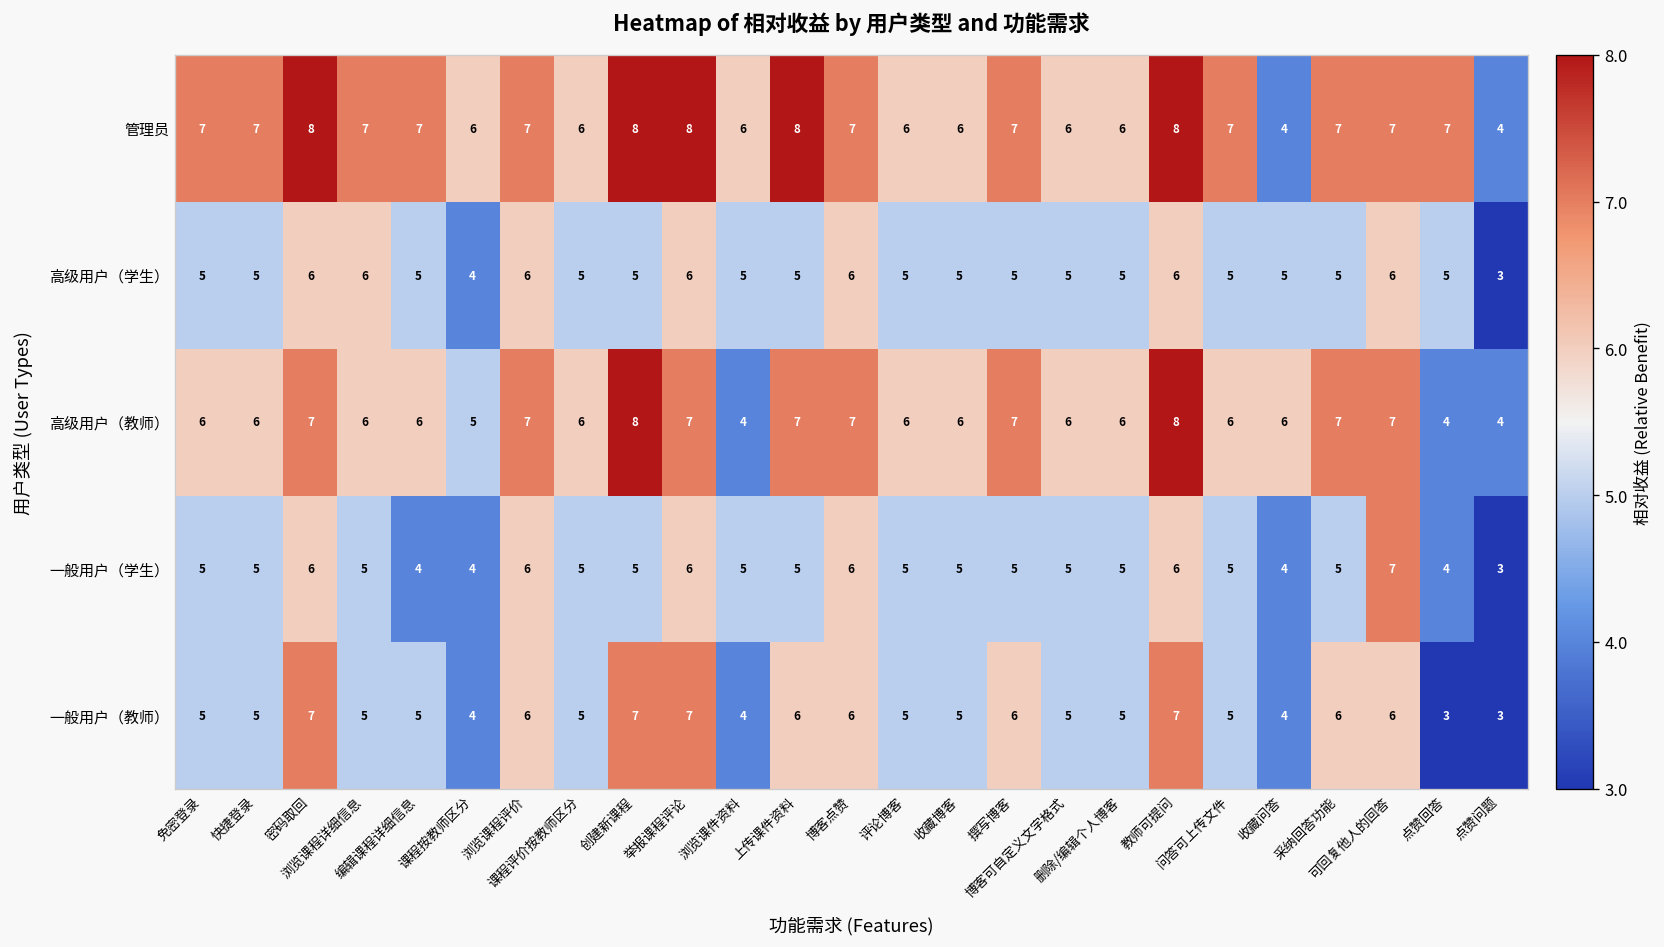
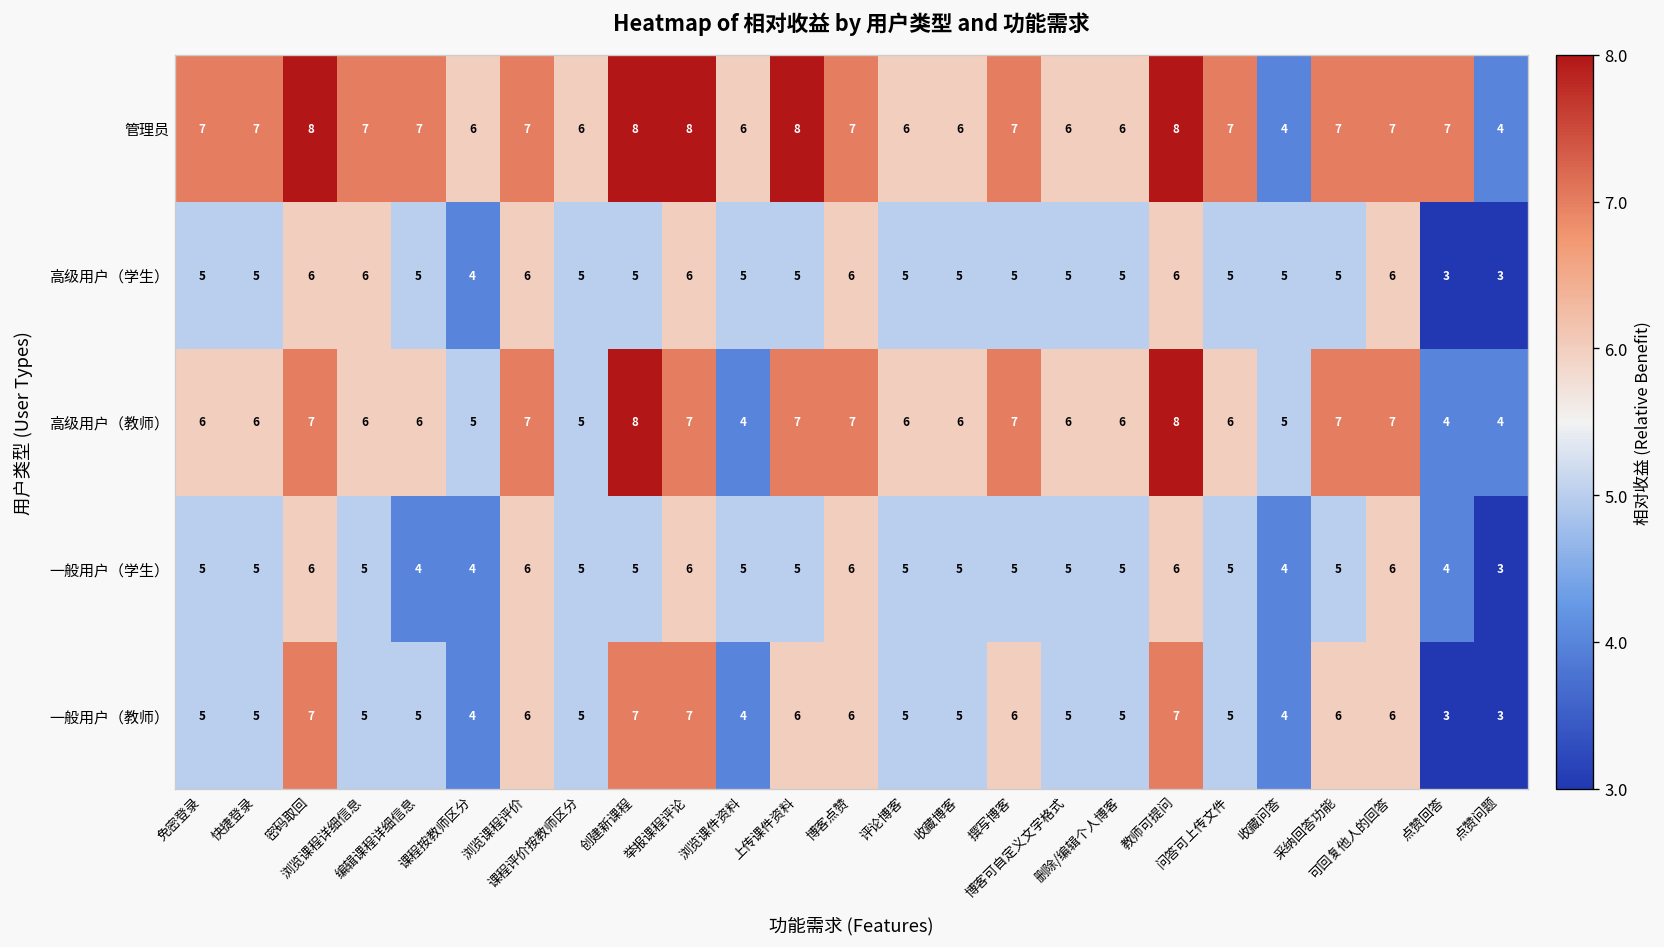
  {
    "管理员": {
      "免密登录": 7,
      "快捷登录": 7,
      "密码取回": 8,
      "浏览课程详细信息": 7,
      "编辑课程详细信息": 7,
      "课程按教师区分": 6,
      "浏览课程评价": 7,
      "课程评价按教师区分": 6,
      "创建新课程": 8,
      "举报课程评论": 8,
      "浏览课件资料": 6,
      "上传课件资料": 8,
      "博客点赞": 7,
      "评论博客": 6,
      "收藏博客": 6,
      "撰写博客": 7,
      "博客可自定义文字格式": 6,
      "删除/编辑个人博客": 6,
      "教师可提问": 8,
      "问答可上传文件": 7,
      "收藏问答": 4,
      "采纳回答功能": 7,
      "可回复他人的回答": 7,
      "点赞回答": 7,
      "点赞问题": 4
    },
    "高级用户（学生）": {
      "免密登录": 5,
      "快捷登录": 5,
      "密码取回": 6,
      "浏览课程详细信息": 6,
      "编辑课程详细信息": 5,
      "课程按教师区分": 4,
      "浏览课程评价": 6,
      "课程评价按教师区分": 5,
      "创建新课程": 5,
      "举报课程评论": 6,
      "浏览课件资料": 5,
      "上传课件资料": 5,
      "博客点赞": 6,
      "评论博客": 5,
      "收藏博客": 5,
      "撰写博客": 5,
      "博客可自定义文字格式": 5,
      "删除/编辑个人博客": 5,
      "教师可提问": 6,
      "问答可上传文件": 5,
      "收藏问答": 5,
      "采纳回答功能": 5,
      "可回复他人的回答": 6,
-     "点赞回答": 5,
+     "点赞回答": 3,
      "点赞问题": 3
    },
    "高级用户（教师）": {
      "免密登录": 6,
      "快捷登录": 6,
      "密码取回": 7,
      "浏览课程详细信息": 6,
      "编辑课程详细信息": 6,
      "课程按教师区分": 5,
      "浏览课程评价": 7,
-     "课程评价按教师区分": 6,
+     "课程评价按教师区分": 5,
      "创建新课程": 8,
      "举报课程评论": 7,
      "浏览课件资料": 4,
      "上传课件资料": 7,
      "博客点赞": 7,
      "评论博客": 6,
      "收藏博客": 6,
      "撰写博客": 7,
      "博客可自定义文字格式": 6,
      "删除/编辑个人博客": 6,
      "教师可提问": 8,
      "问答可上传文件": 6,
-     "收藏问答": 6,
+     "收藏问答": 5,
      "采纳回答功能": 7,
      "可回复他人的回答": 7,
      "点赞回答": 4,
      "点赞问题": 4
    },
    "一般用户（学生）": {
      "免密登录": 5,
      "快捷登录": 5,
      "密码取回": 6,
      "浏览课程详细信息": 5,
      "编辑课程详细信息": 4,
      "课程按教师区分": 4,
      "浏览课程评价": 6,
      "课程评价按教师区分": 5,
      "创建新课程": 5,
      "举报课程评论": 6,
      "浏览课件资料": 5,
      "上传课件资料": 5,
      "博客点赞": 6,
      "评论博客": 5,
      "收藏博客": 5,
      "撰写博客": 5,
      "博客可自定义文字格式": 5,
      "删除/编辑个人博客": 5,
      "教师可提问": 6,
      "问答可上传文件": 5,
      "收藏问答": 4,
      "采纳回答功能": 5,
-     "可回复他人的回答": 7,
+     "可回复他人的回答": 6,
      "点赞回答": 4,
      "点赞问题": 3
    },
    "一般用户（教师）": {
      "免密登录": 5,
      "快捷登录": 5,
      "密码取回": 7,
      "浏览课程详细信息": 5,
      "编辑课程详细信息": 5,
      "课程按教师区分": 4,
      "浏览课程评价": 6,
      "课程评价按教师区分": 5,
      "创建新课程": 7,
      "举报课程评论": 7,
      "浏览课件资料": 4,
      "上传课件资料": 6,
      "博客点赞": 6,
      "评论博客": 5,
      "收藏博客": 5,
      "撰写博客": 6,
      "博客可自定义文字格式": 5,
      "删除/编辑个人博客": 5,
      "教师可提问": 7,
      "问答可上传文件": 5,
      "收藏问答": 4,
      "采纳回答功能": 6,
      "可回复他人的回答": 6,
      "点赞回答": 3,
      "点赞问题": 3
    }
  }
